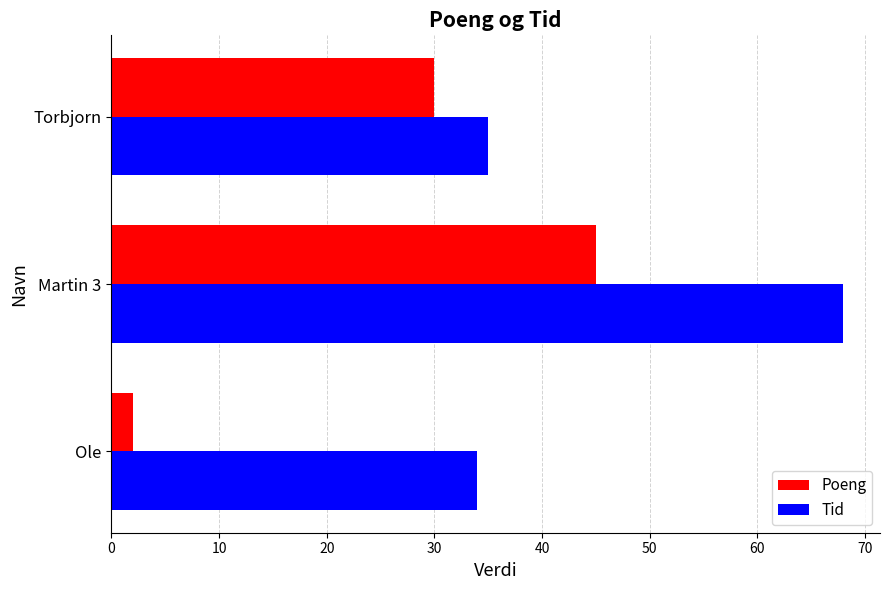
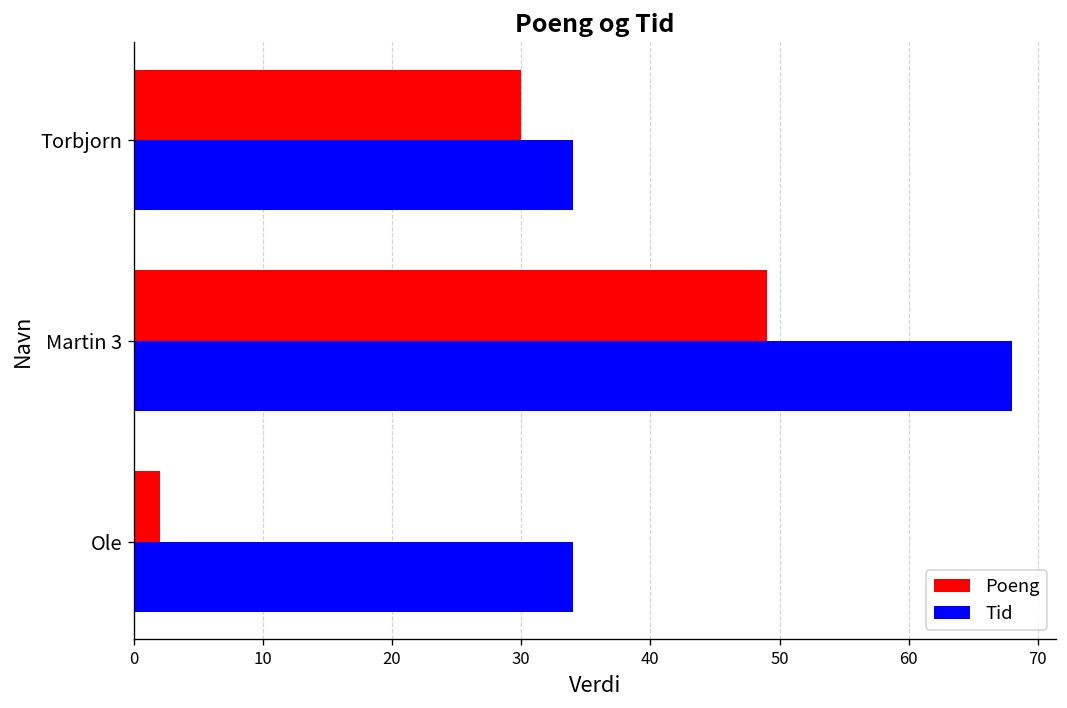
  {
    "Poeng": {
      "Torbjorn": 30,
-     "Martin 3": 45,
+     "Martin 3": 49,
      "Ole": 2
    },
    "Tid": {
-     "Torbjorn": 35,
+     "Torbjorn": 34,
      "Martin 3": 68,
      "Ole": 34
    }
  }
